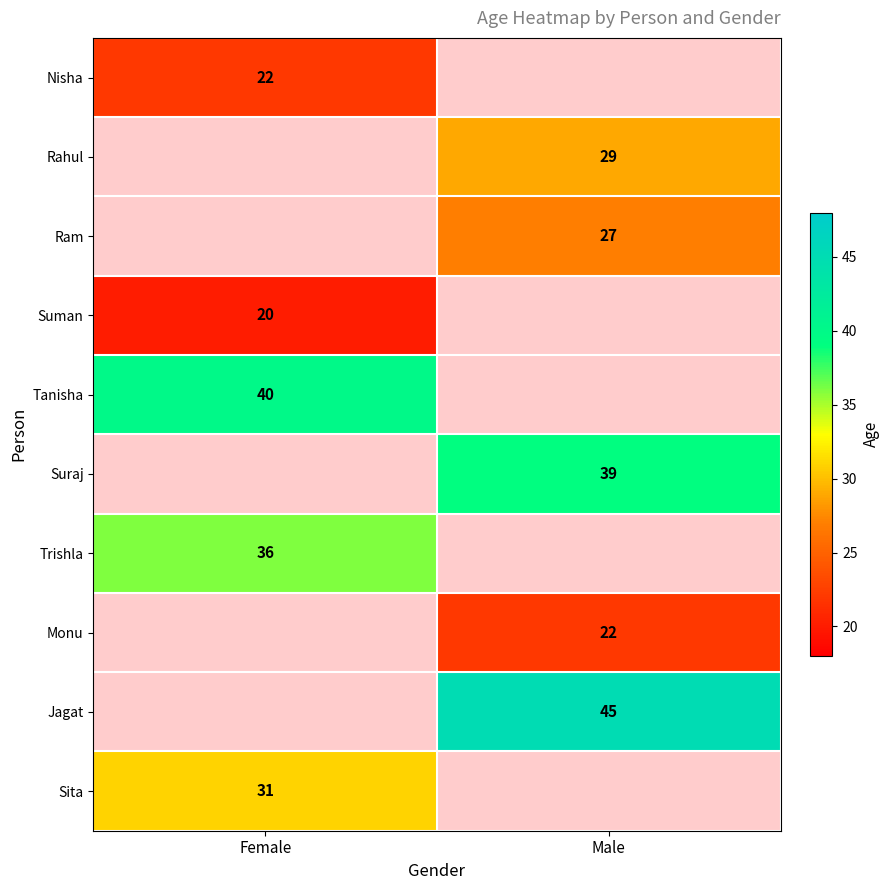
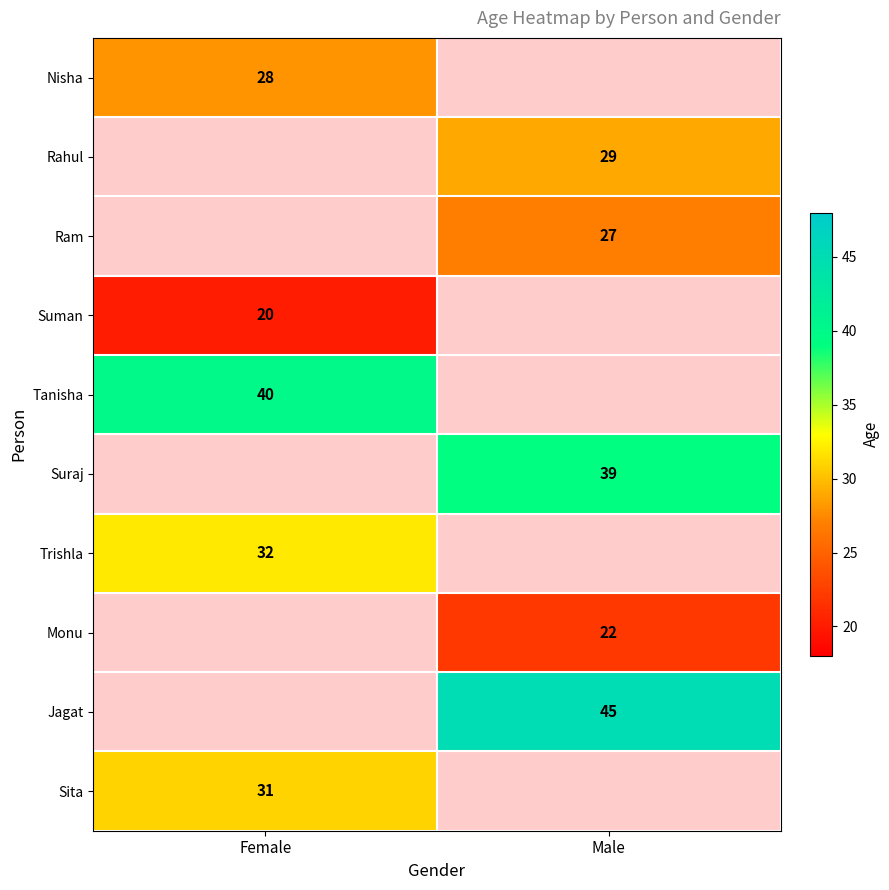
  {
    "Nisha": {
-     "Female": 22
+     "Female": 28
    },
    "Rahul": {
      "Male": 29
    },
    "Ram": {
      "Male": 27
    },
    "Suman": {
      "Female": 20
    },
    "Tanisha": {
      "Female": 40
    },
    "Suraj": {
      "Male": 39
    },
    "Trishla": {
-     "Female": 36
+     "Female": 32
    },
    "Monu": {
      "Male": 22
    },
    "Jagat": {
      "Male": 45
    },
    "Sita": {
      "Female": 31
    }
  }
